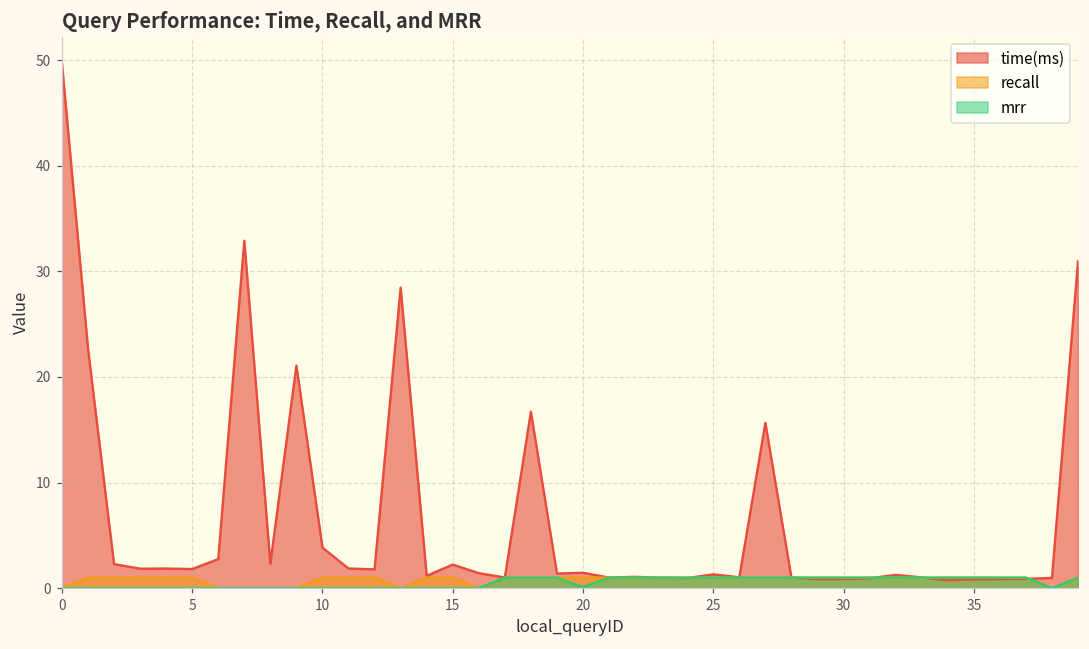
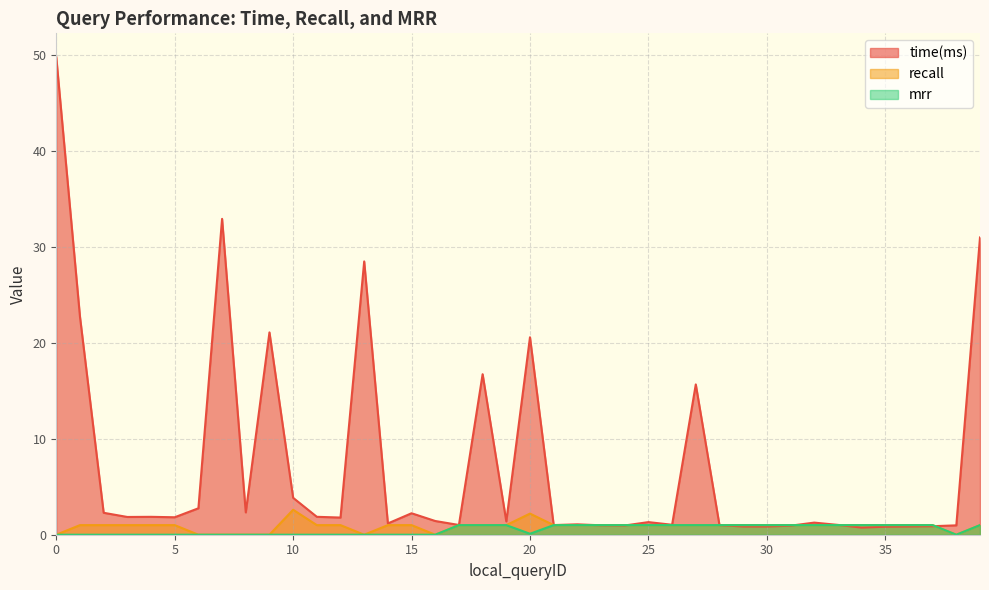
  {
    "time(ms)": {
      "0": 50,
      "5": 2,
      "10": 4,
      "15": 2,
-     "20": 1,
+     "20": 21,
      "25": 1
    },
    "recall": {
      "5": 1,
-     "10": 1,
+     "10": 3,
      "15": 1,
-     "20": 1
+     "20": 2
    },
    "mrr": {
      "5": 0,
      "10": 0,
      "15": 0,
      "20": 0
    }
  }
